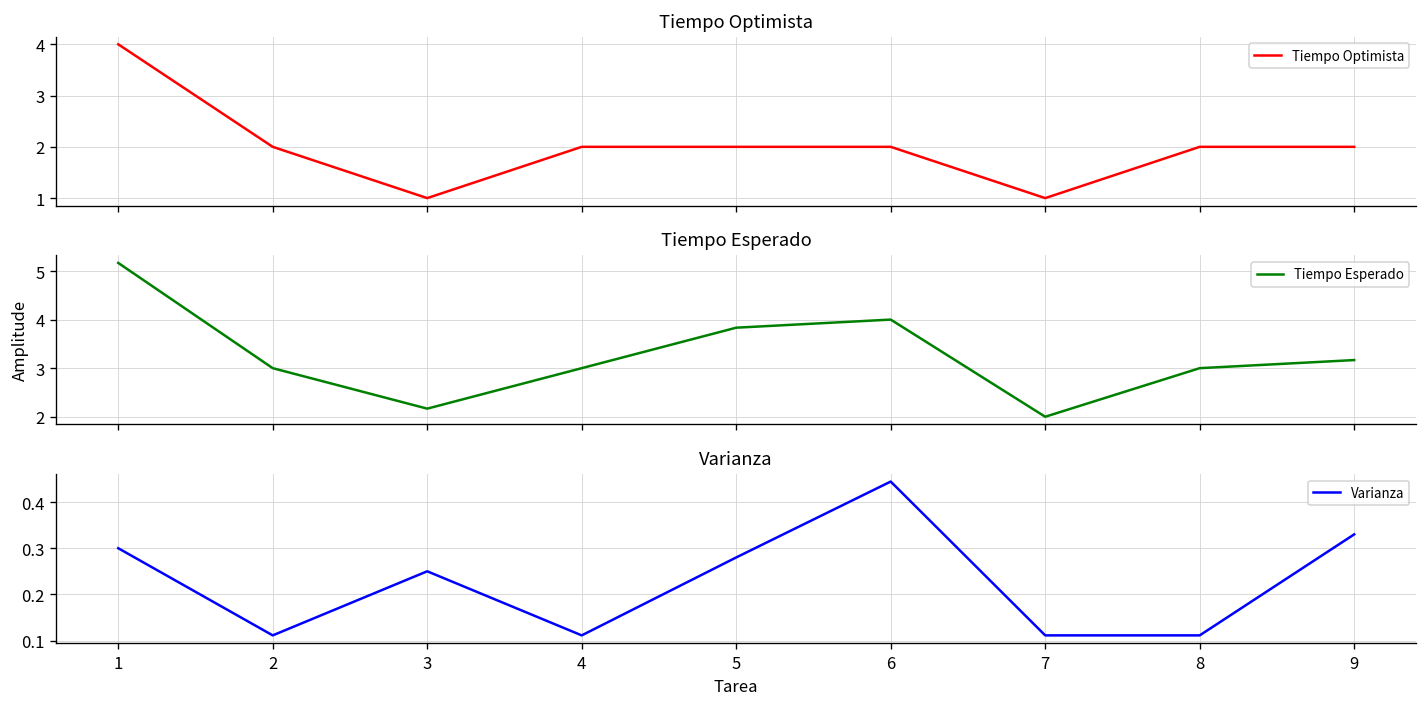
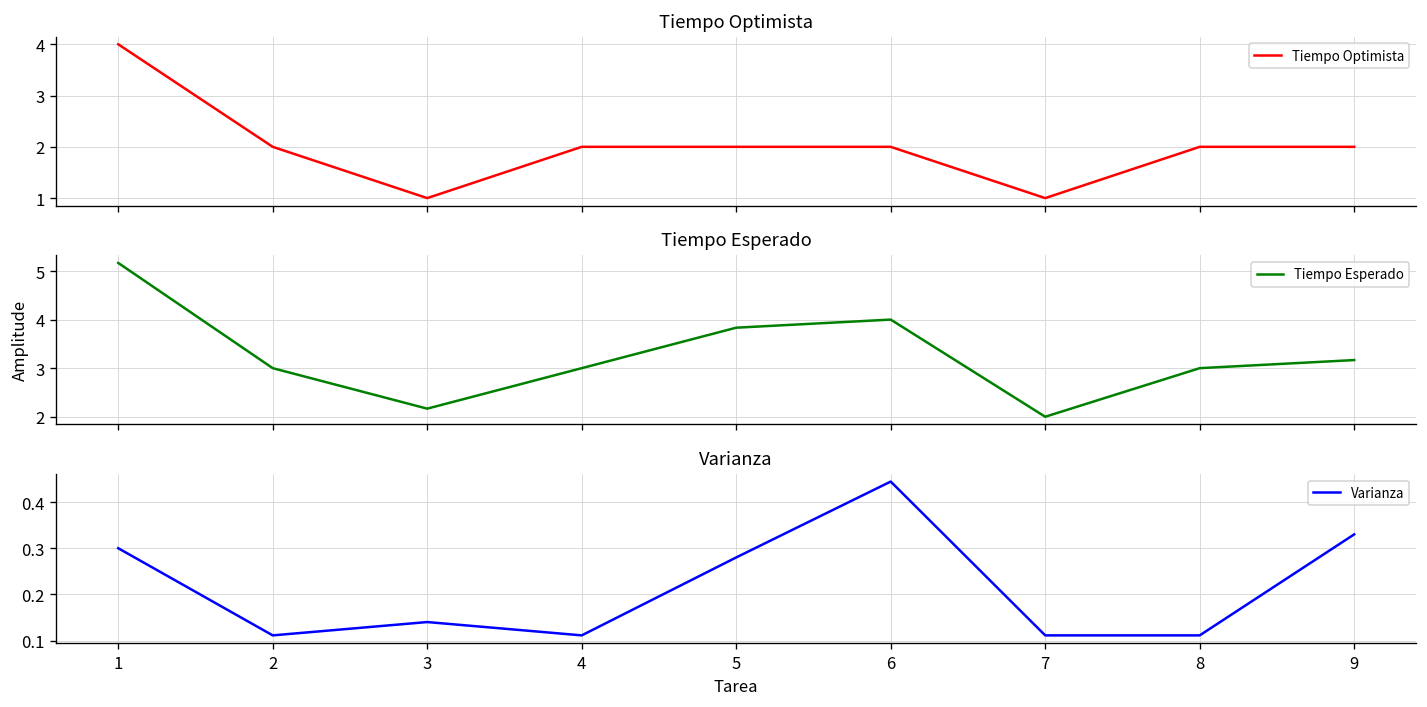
  {
    "Varianza": {
      "1": 0.30,
      "2": 0.11,
-     "3": 0.25,
+     "3": 0.14,
      "4": 0.11,
      "5": 0.28,
      "6": 0.44,
      "7": 0.11,
      "8": 0.11,
      "9": 0.33
    }
  }
